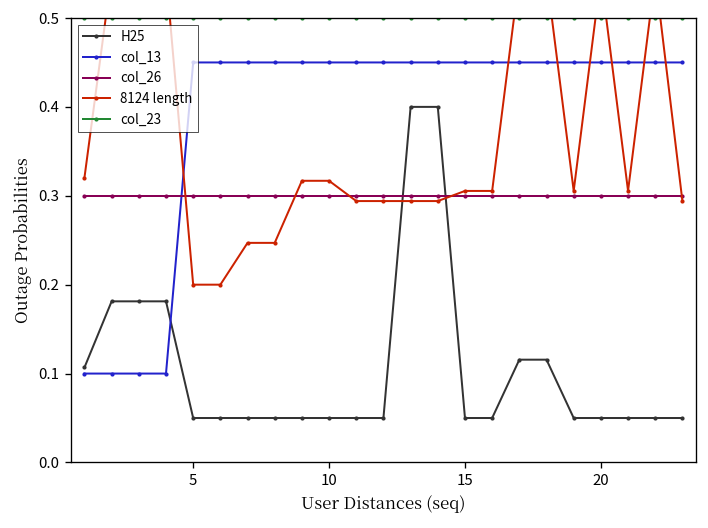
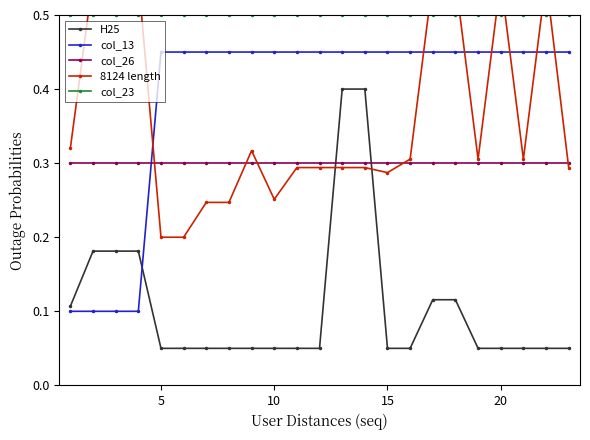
  {
    "H25": {
      "5": 0.05,
      "10": 0.05,
      "15": 0.05,
      "20": 0.05
    },
    "col_13": {
      "10": 0.45,
      "15": 0.45,
      "20": 0.45
    },
    "col_26": {
      "5": 0.30,
      "10": 0.30,
      "15": 0.30,
      "20": 0.30
    },
    "8124 length": {
      "5": 0.20,
-     "10": 0.32,
-     "15": 0.31
+     "10": 0.25,
+     "15": 0.29
    },
    "col_23": {
      "5": 0.50,
      "10": 0.50,
      "15": 0.50,
      "20": 0.50
    }
  }
